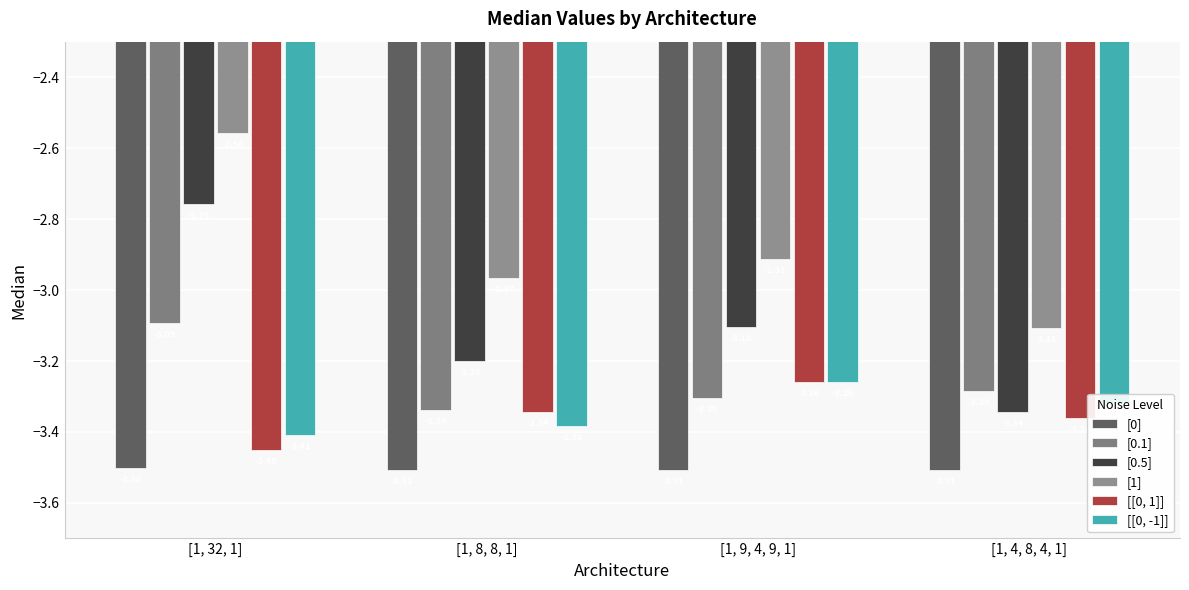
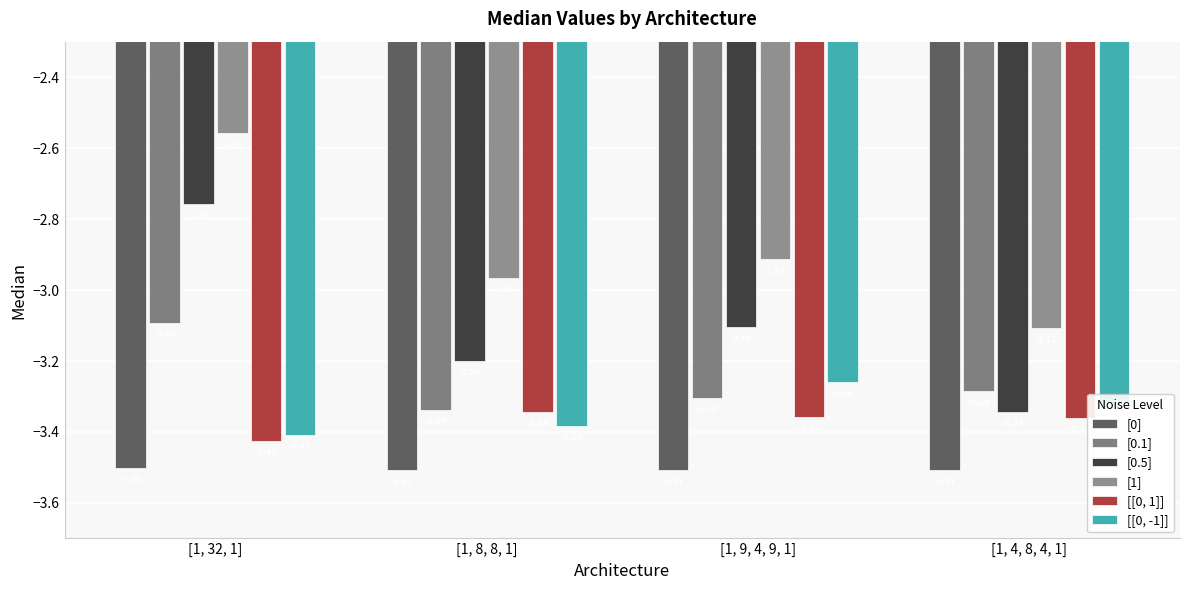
  {
    "[[0, 1]]": {
-     "[1, 32, 1]": -3.45,
+     "[1, 32, 1]": -3.43,
      "[1, 8, 8, 1]": -3.34,
-     "[1, 9, 4, 9, 1]": -3.26,
+     "[1, 9, 4, 9, 1]": -3.36,
      "[1, 4, 8, 4, 1]": -3.36
    },
    "[[0, -1]]": {
      "[1, 32, 1]": -3.41,
      "[1, 8, 8, 1]": -3.38,
      "[1, 9, 4, 9, 1]": -3.26
    }
  }
